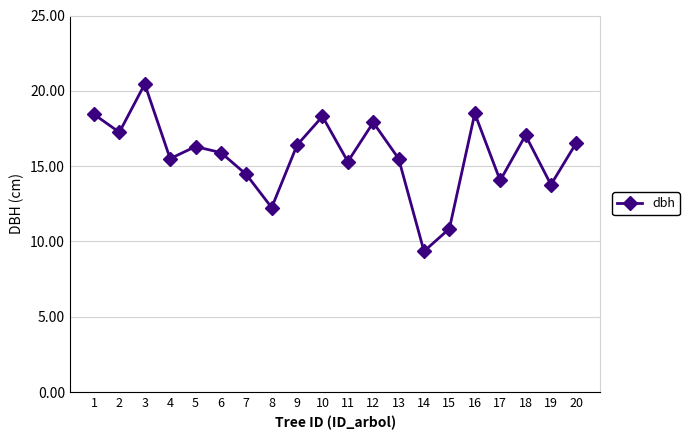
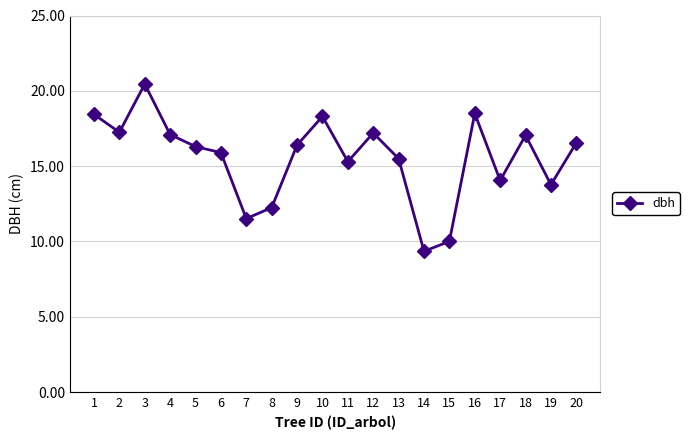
  {
    "1": 18.4,
    "2": 17.3,
    "3": 20.5,
-   "4": 15.5,
+   "4": 17.1,
    "5": 16.3,
    "6": 15.9,
-   "7": 14.5,
+   "7": 11.5,
    "8": 12.3,
    "9": 16.4,
    "10": 18.3,
    "11": 15.3,
-   "12": 17.9,
+   "12": 17.2,
    "13": 15.5,
    "14": 9.4,
-   "15": 10.9,
+   "15": 10.0,
    "16": 18.5,
    "17": 14.1,
    "18": 17.1,
    "19": 13.8,
    "20": 16.6
  }
